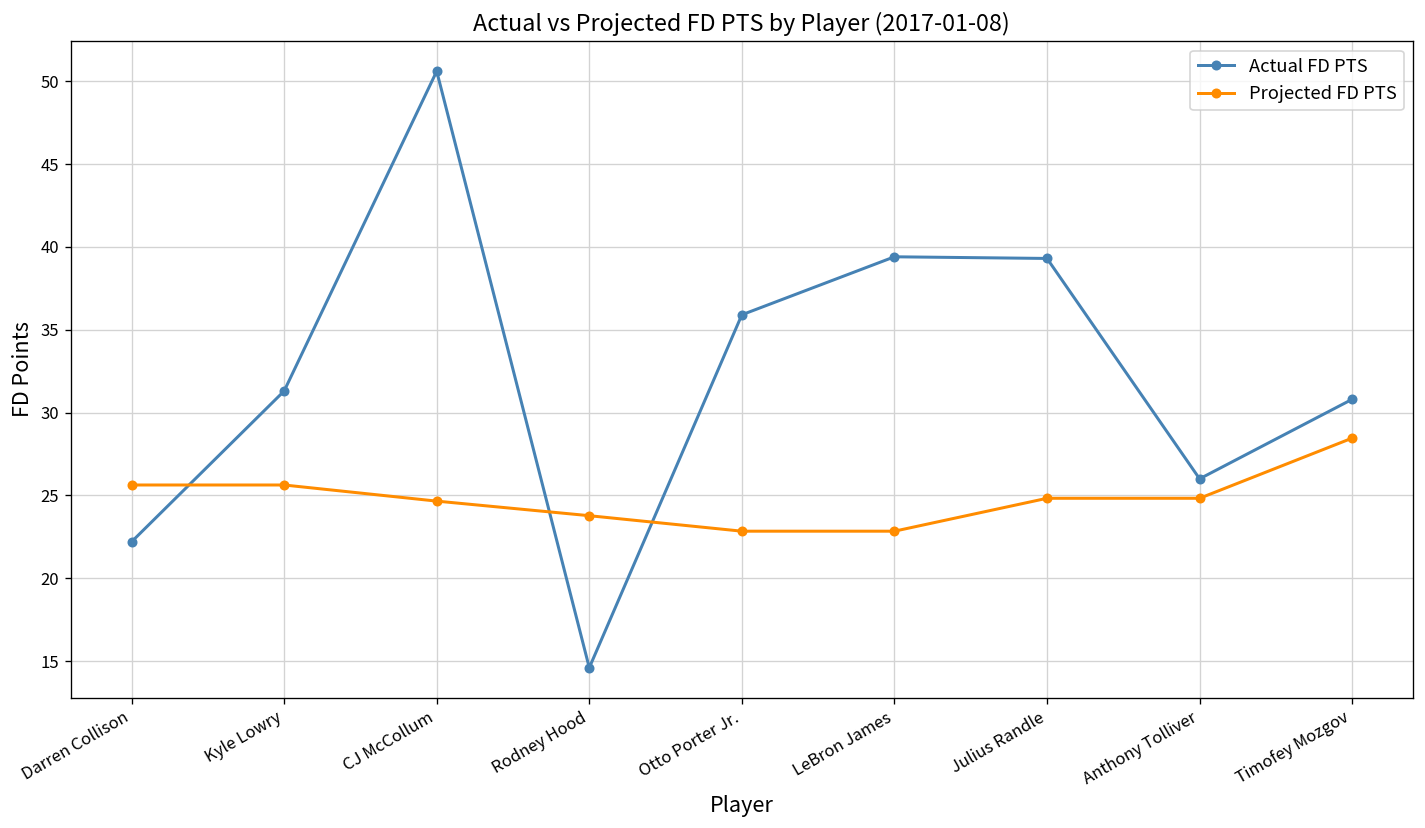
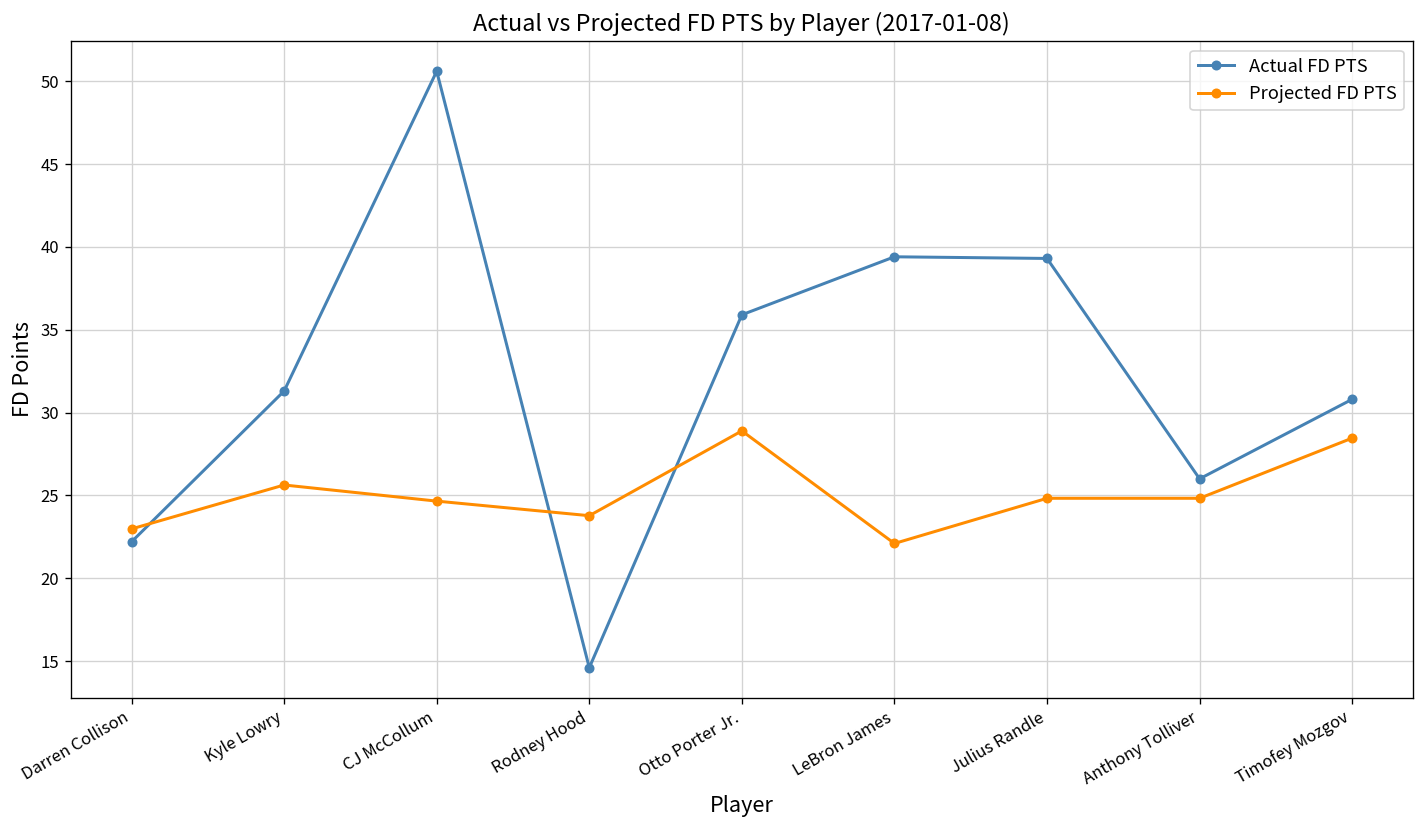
  {
    "Actual FD PTS": {
      "Darren Collison": 22.2,
      "Kyle Lowry": 31.3,
      "CJ McCollum": 50.6,
      "Rodney Hood": 14.6,
      "Otto Porter Jr.": 35.9,
      "LeBron James": 39.4,
      "Julius Randle": 39.3,
      "Anthony Tolliver": 26.0,
      "Timofey Mozgov": 30.8
    },
    "Projected FD PTS": {
-     "Darren Collison": 25.6,
+     "Darren Collison": 23.0,
      "Kyle Lowry": 25.6,
      "CJ McCollum": 24.7,
      "Rodney Hood": 23.8,
-     "Otto Porter Jr.": 22.8,
-     "LeBron James": 22.8,
+     "Otto Porter Jr.": 28.9,
+     "LeBron James": 22.1,
      "Julius Randle": 24.8,
      "Anthony Tolliver": 24.8,
      "Timofey Mozgov": 28.5
    }
  }
